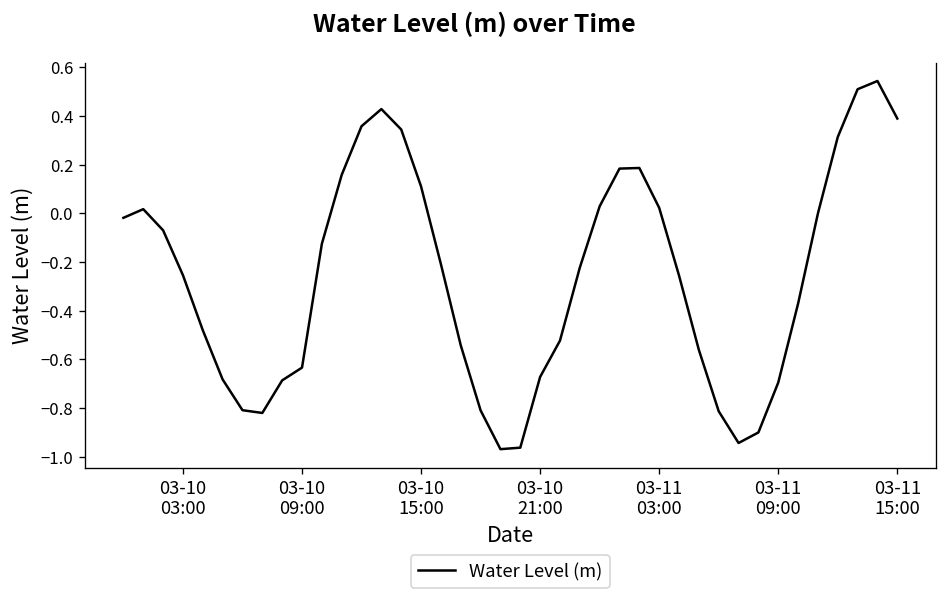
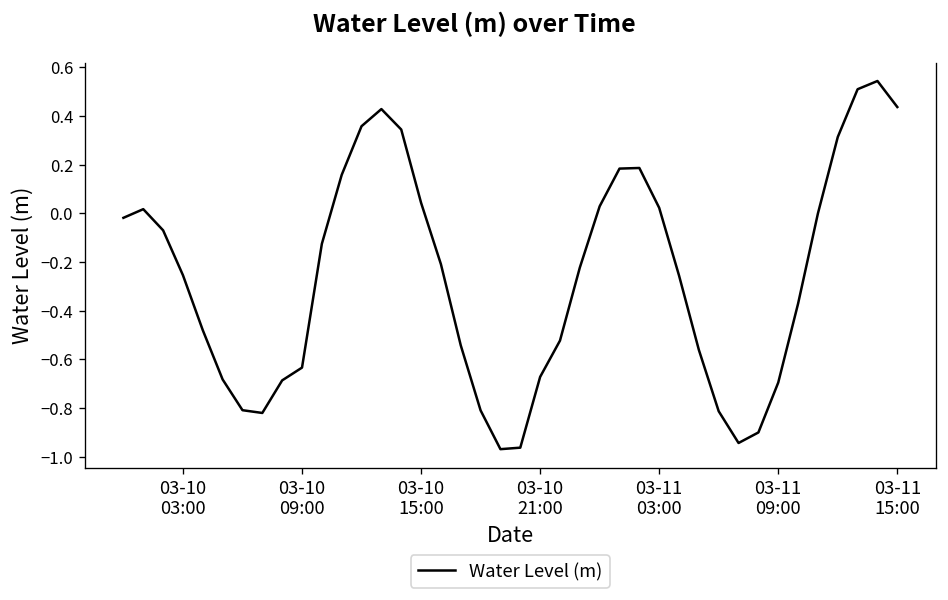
  {
    "03-10 03:00": -0.25,
    "03-10 09:00": -0.63,
-   "03-10 15:00": 0.11,
+   "03-10 15:00": 0.04,
    "03-10 21:00": -0.67,
    "03-11 03:00": 0.02,
    "03-11 09:00": -0.69,
-   "03-11 15:00": 0.39
+   "03-11 15:00": 0.44
  }
